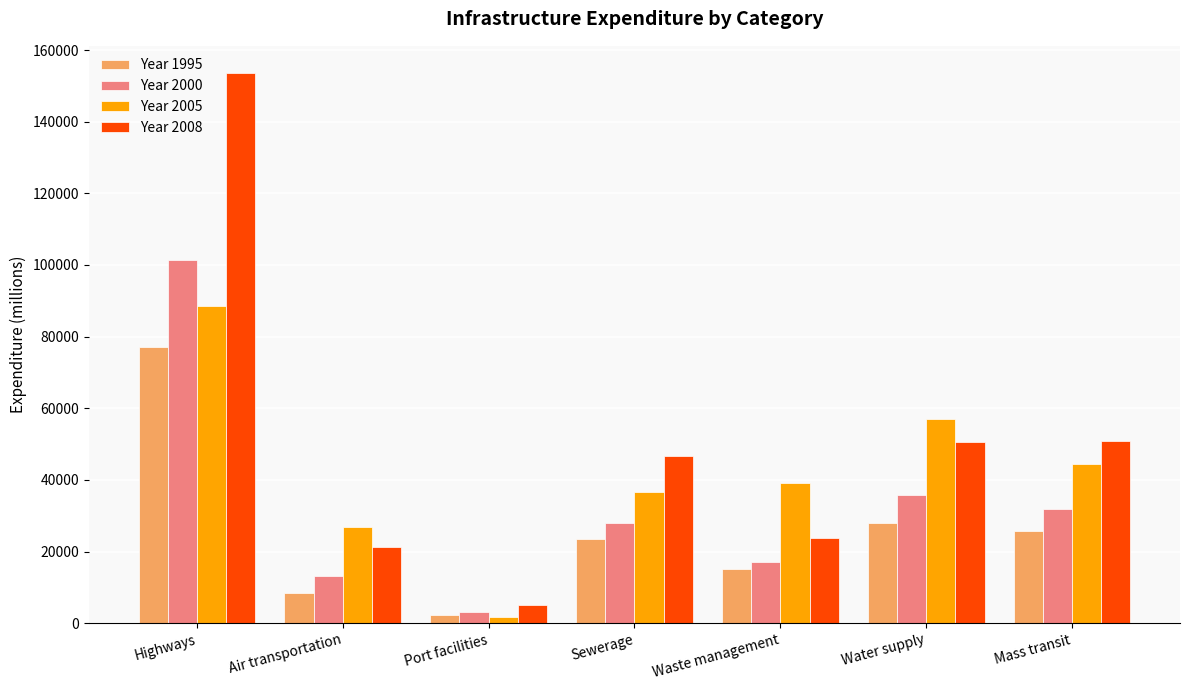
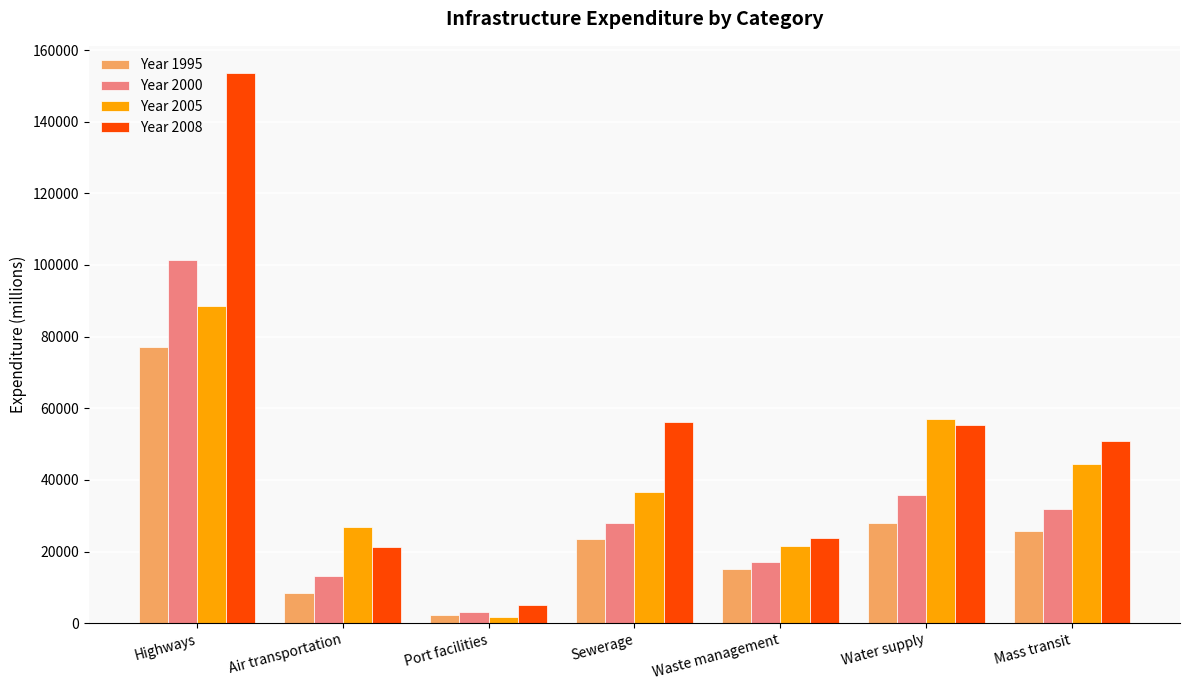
  {
    "Year 2005": {
      "Highways": 89000,
      "Air transportation": 27000,
      "Port facilities": 2000,
      "Sewerage": 37000,
-     "Waste management": 39000,
+     "Waste management": 21000,
      "Water supply": 57000,
      "Mass transit": 44000
    },
    "Year 2008": {
      "Highways": 154000,
      "Air transportation": 21000,
      "Port facilities": 5000,
-     "Sewerage": 47000,
+     "Sewerage": 56000,
      "Waste management": 24000,
-     "Water supply": 51000,
+     "Water supply": 55000,
      "Mass transit": 51000
    }
  }
